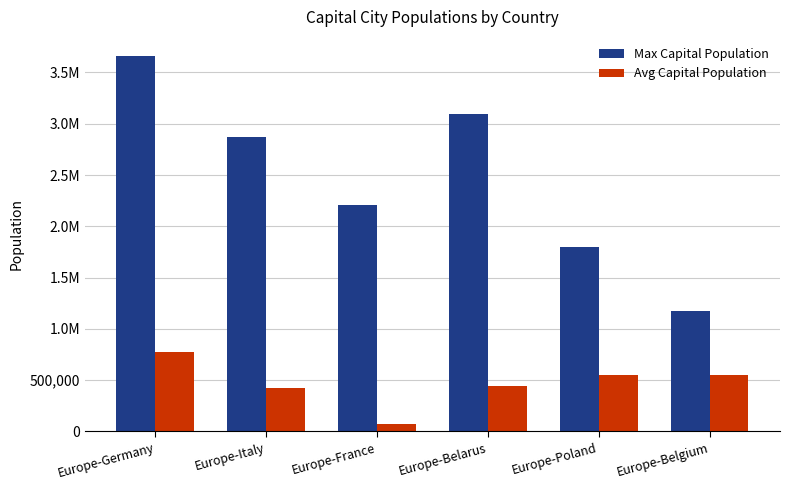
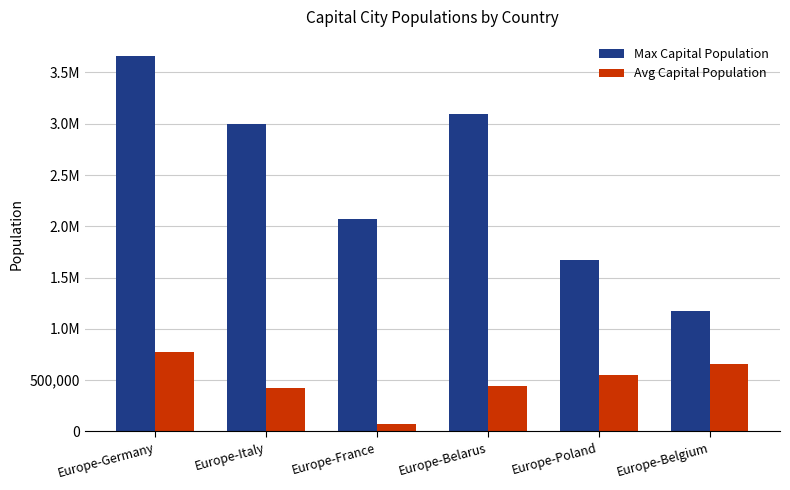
  {
    "Max Capital Population": {
      "Europe-Germany": "3,660,000",
-     "Europe-Italy": "2,870,000",
-     "Europe-France": "2,210,000",
+     "Europe-Italy": "3,000,000",
+     "Europe-France": "2,070,000",
      "Europe-Belarus": "3,090,000",
-     "Europe-Poland": "1,790,000",
+     "Europe-Poland": "1,670,000",
      "Europe-Belgium": "1,180,000"
    },
    "Avg Capital Population": {
      "Europe-Germany": "770,000",
      "Europe-Italy": "420,000",
      "Europe-France": "70,000",
      "Europe-Belarus": "440,000",
      "Europe-Poland": "550,000",
-     "Europe-Belgium": "550,000"
+     "Europe-Belgium": "660,000"
    }
  }
